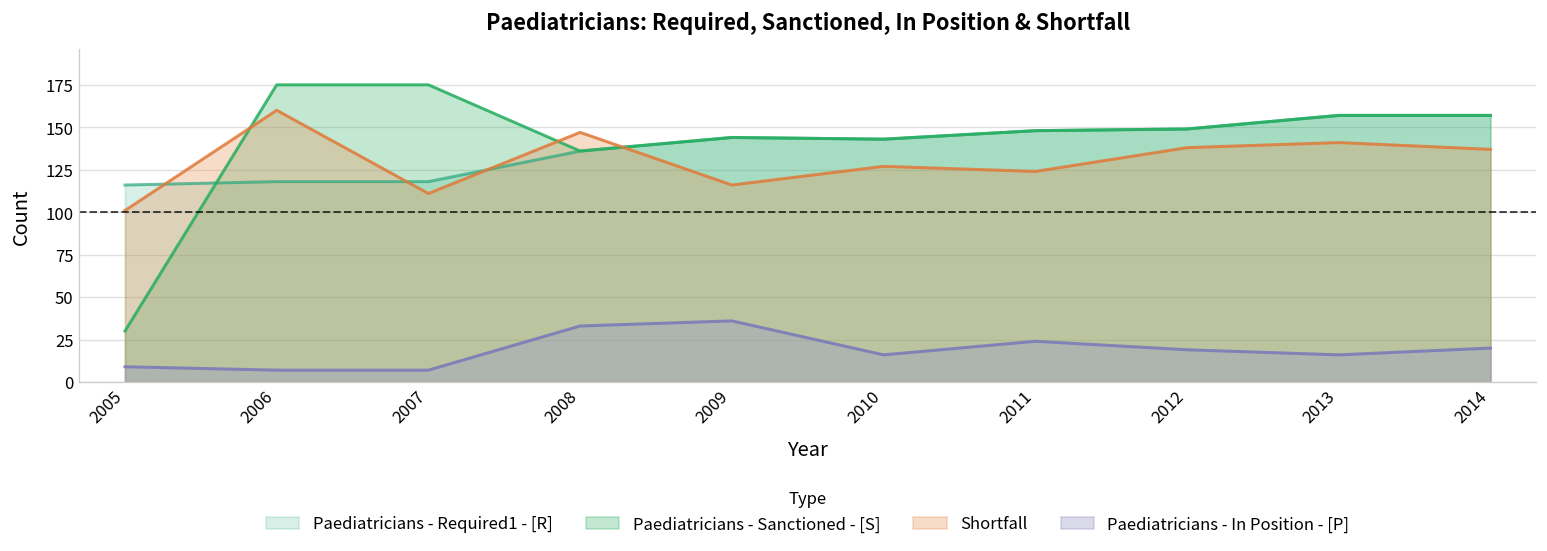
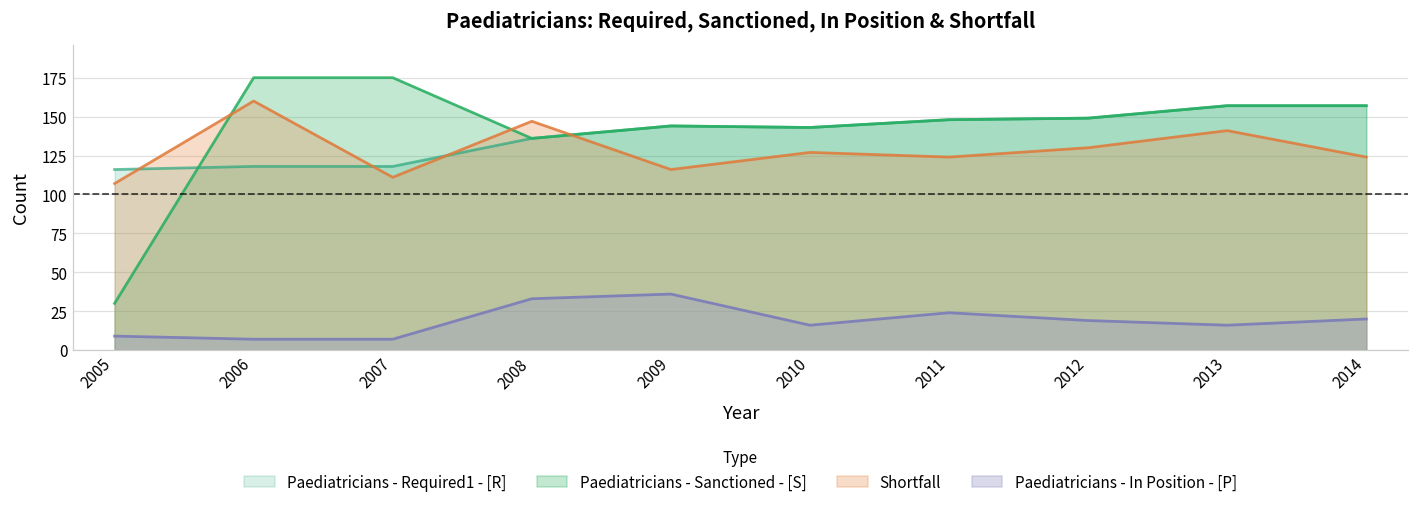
  {
    "Shortfall": {
-     "2005": 101,
+     "2005": 107,
      "2006": 160,
      "2007": 111,
      "2008": 147,
      "2009": 116,
      "2010": 127,
      "2011": 124,
-     "2012": 138,
+     "2012": 130,
      "2013": 141,
-     "2014": 137
+     "2014": 124
    }
  }
